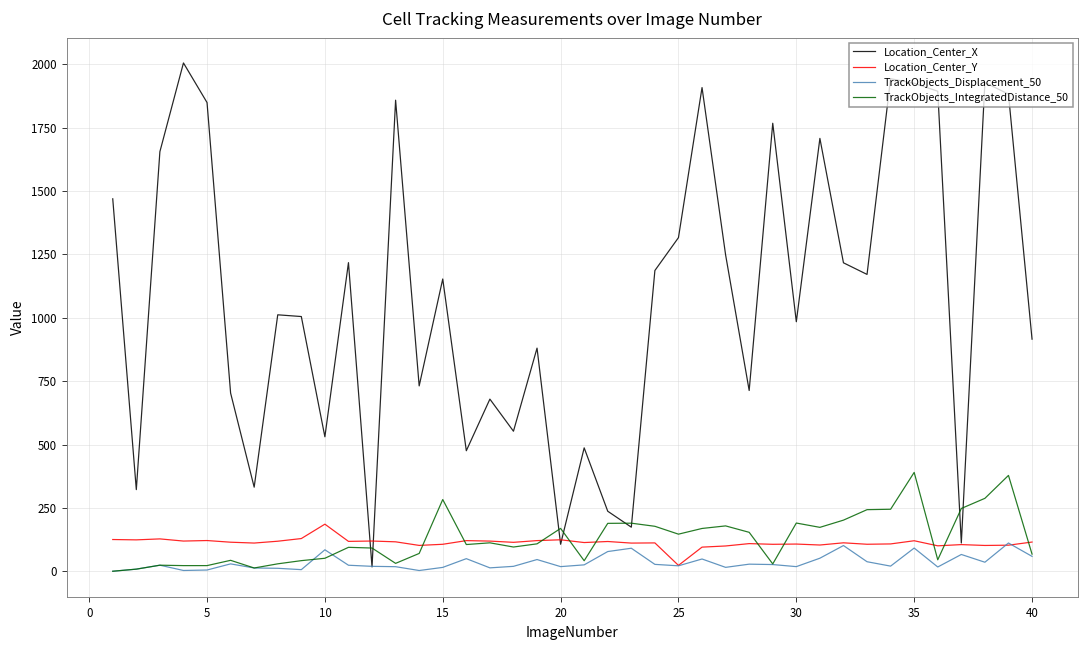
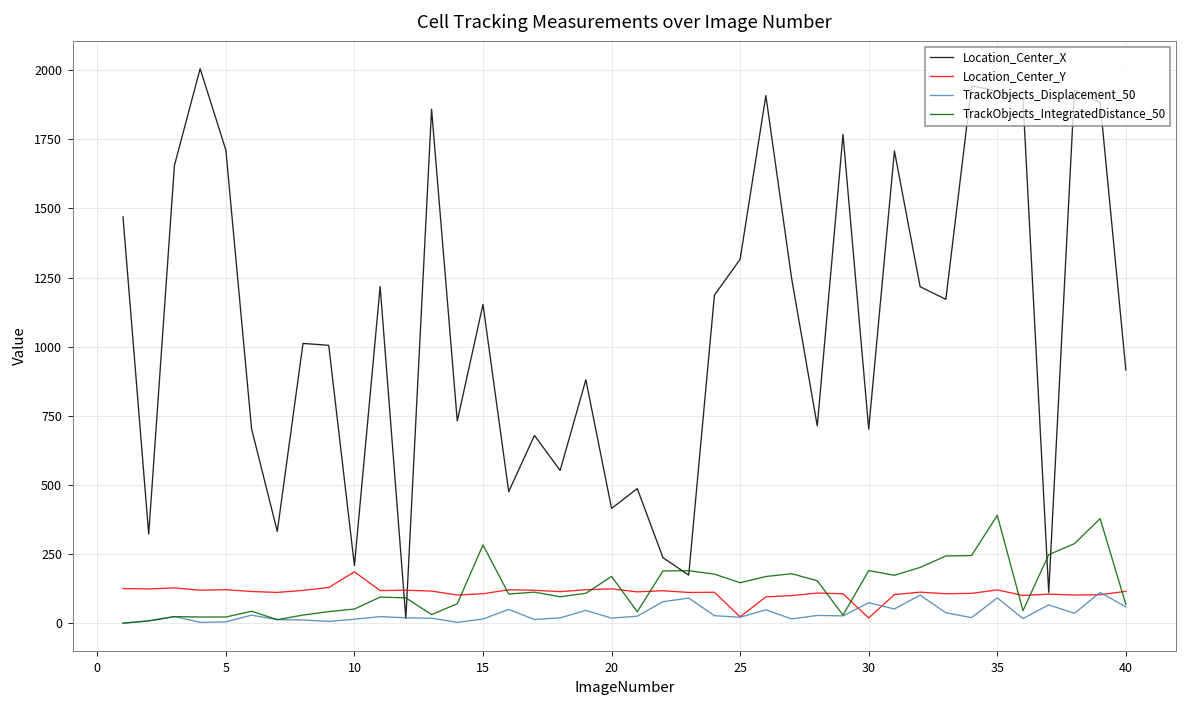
  {
    "Location_Center_X": {
-     "5": 1850,
-     "10": 530,
+     "5": 1710,
+     "10": 210,
      "15": 1150,
-     "20": 110,
+     "20": 410,
      "25": 1320,
-     "30": 980,
+     "30": 700,
      "40": 920
    },
    "Location_Center_Y": {
      "5": 120,
      "10": 190,
      "15": 110,
      "20": 120,
-     "30": 110,
+     "30": 20,
      "35": 120,
      "40": 120
    },
    "TrackObjects_Displacement_50": {
      "5": 0,
-     "10": 80,
+     "10": 10,
      "15": 20,
      "20": 20,
-     "30": 20,
+     "30": 70,
      "35": 90
    },
    "TrackObjects_IntegratedDistance_50": {
      "5": 20,
      "10": 50,
      "15": 280,
      "20": 170,
      "25": 150,
      "30": 190,
      "35": 390
    }
  }
